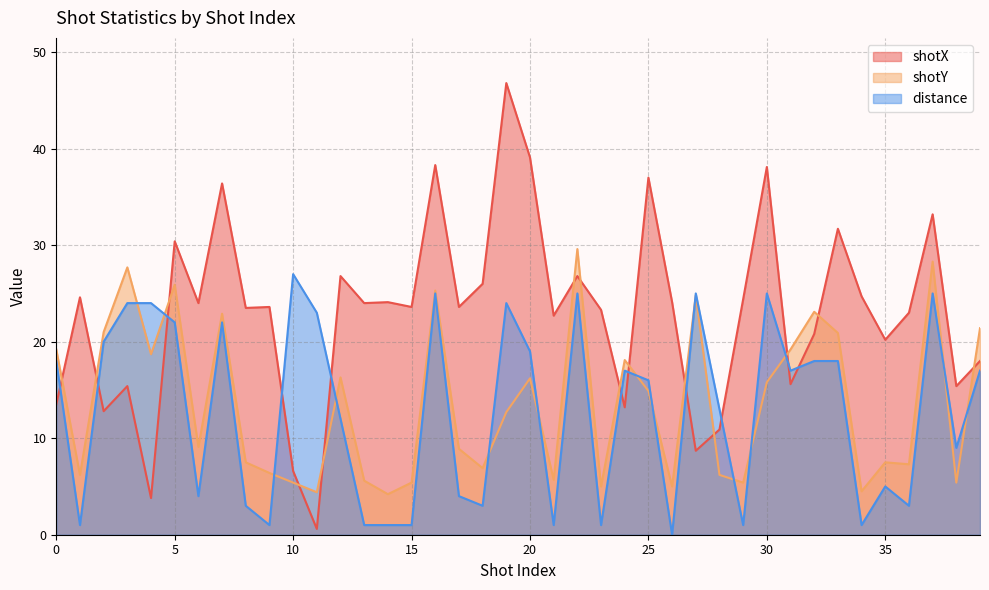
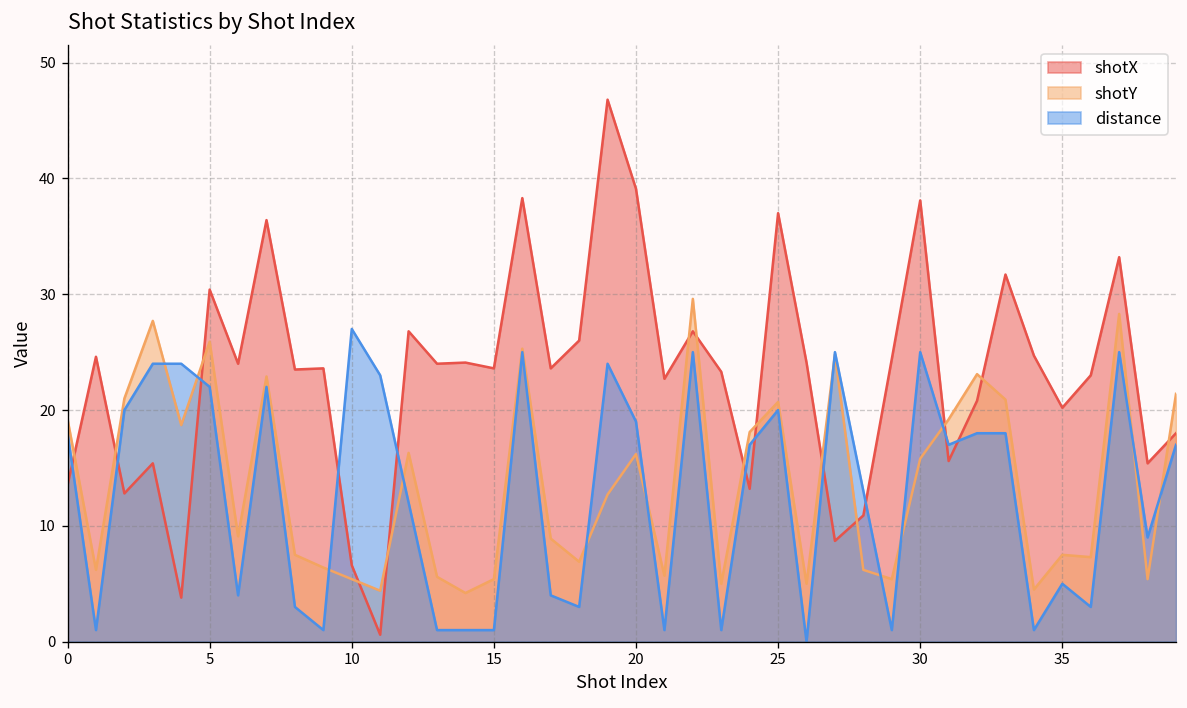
  {
    "shotX": {
      "0": 14,
      "5": 30,
      "10": 7,
      "15": 24,
      "20": 39,
      "25": 37,
      "30": 38,
      "35": 20
    },
    "shotY": {
      "0": 19,
      "5": 26,
      "10": 5,
      "15": 5,
      "20": 16,
-     "25": 15,
+     "25": 21,
      "30": 16,
      "35": 8
    },
    "distance": {
      "0": 18,
      "5": 22,
      "10": 27,
      "15": 1,
      "20": 19,
-     "25": 16,
+     "25": 20,
      "30": 25,
      "35": 5
    }
  }
